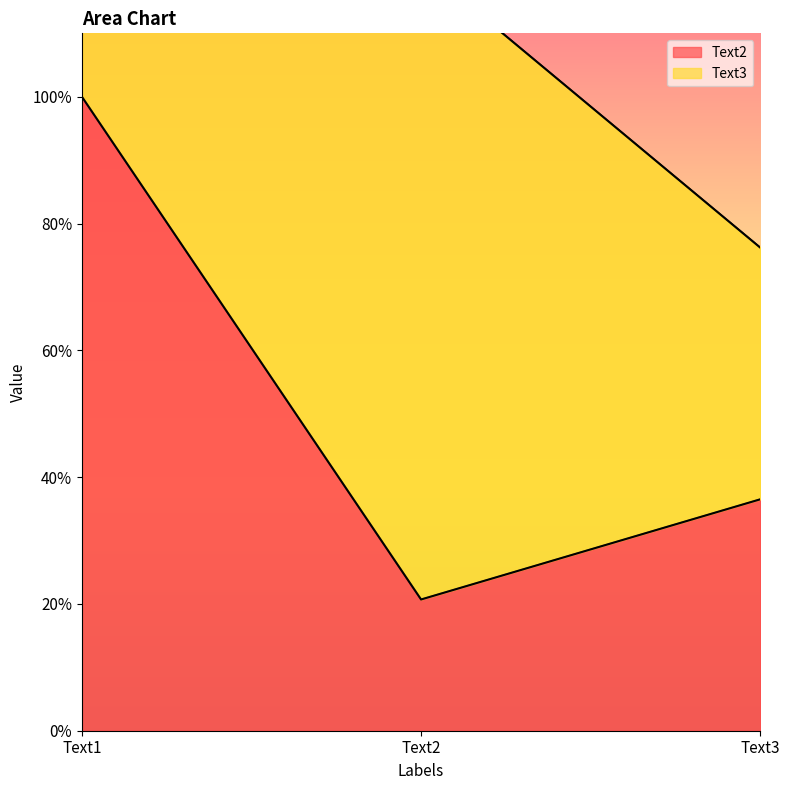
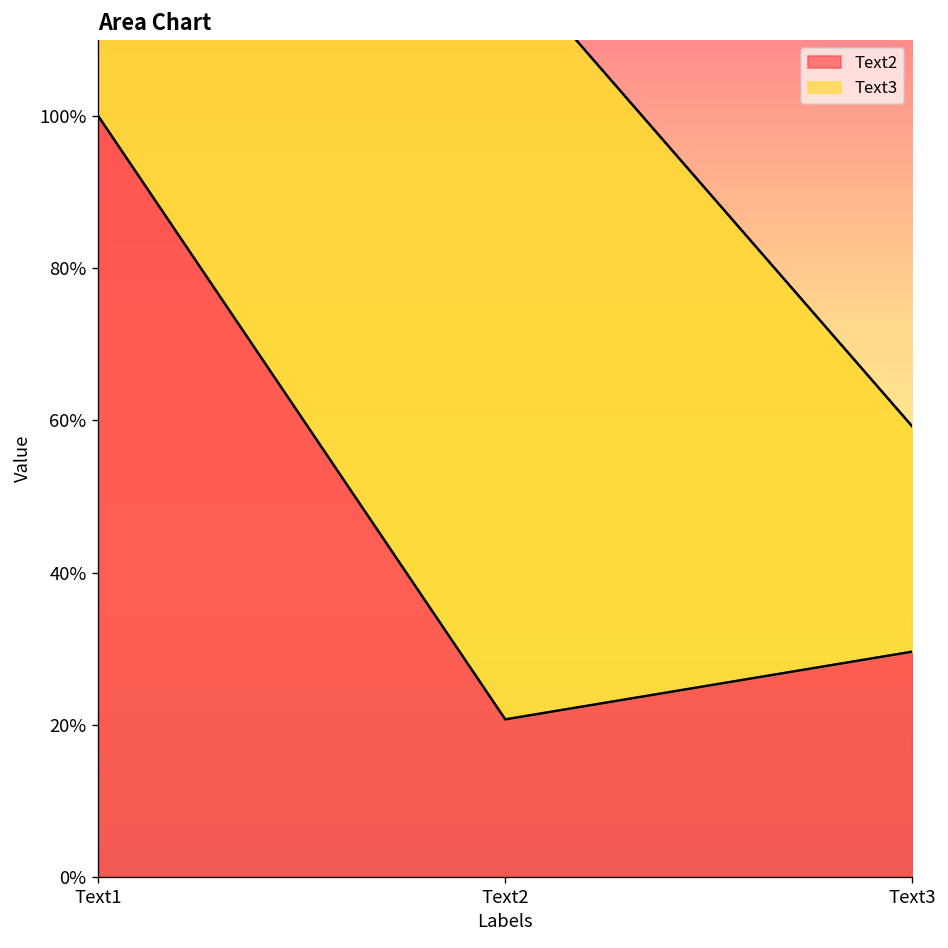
  {
    "Text2": {
      "Text1": "100%",
      "Text2": "21%",
-     "Text3": "37%"
+     "Text3": "30%"
    },
    "Text3": {
-     "Text3": "40%"
+     "Text3": "30%"
    }
  }
